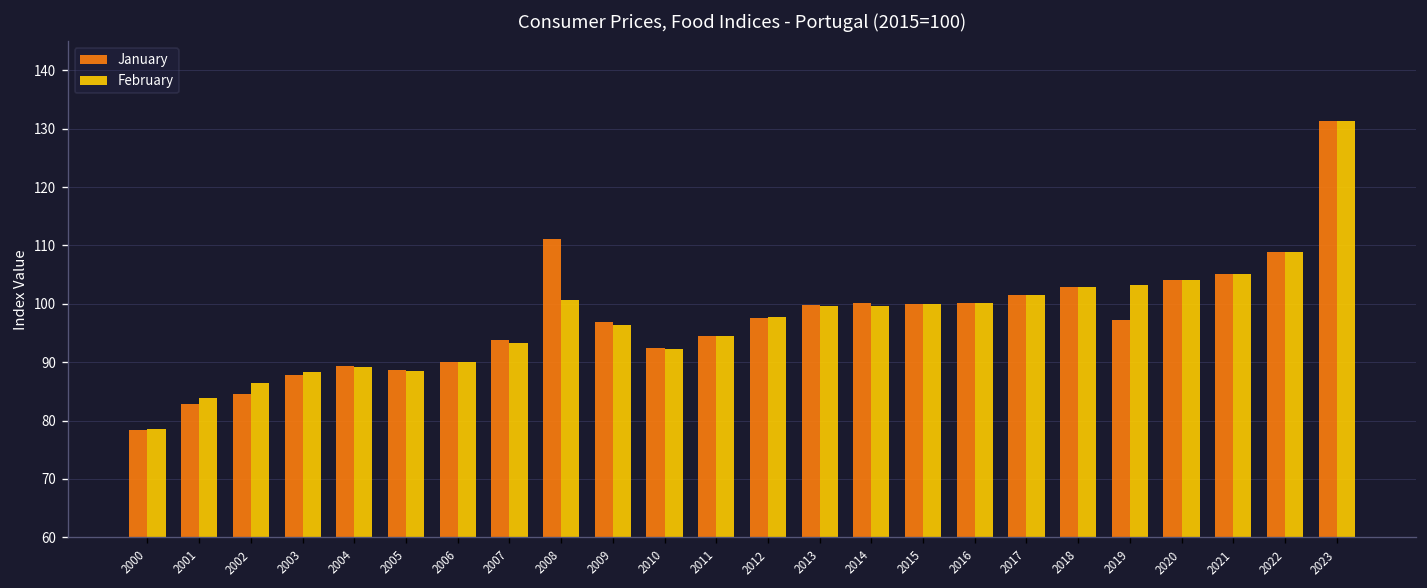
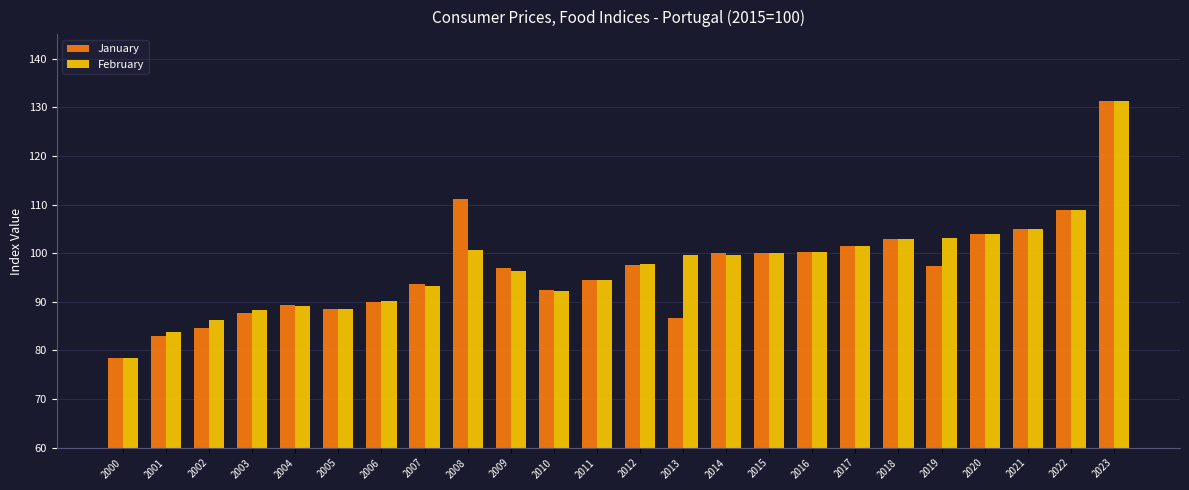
  {
    "January": {
      "2000": 78,
      "2001": 83,
      "2002": 85,
      "2003": 88,
      "2004": 89,
      "2005": 89,
      "2006": 90,
      "2007": 94,
      "2008": 111,
      "2009": 97,
      "2010": 92,
      "2011": 95,
      "2012": 98,
-     "2013": 100,
+     "2013": 87,
      "2014": 100,
      "2015": 100,
      "2016": 100,
      "2017": 101,
      "2018": 103,
      "2019": 97,
      "2020": 104,
      "2021": 105,
      "2022": 109,
      "2023": 131
    },
    "February": {
      "2000": 79,
      "2001": 84,
      "2002": 86,
      "2003": 88,
      "2004": 89,
      "2005": 89,
      "2006": 90,
      "2007": 93,
      "2008": 101,
      "2009": 96,
      "2010": 92,
      "2011": 94,
      "2012": 98,
      "2013": 100,
      "2014": 100,
      "2015": 100,
      "2016": 100,
      "2017": 101,
      "2018": 103,
      "2019": 103,
      "2020": 104,
      "2021": 105,
      "2022": 109,
      "2023": 131
    }
  }
